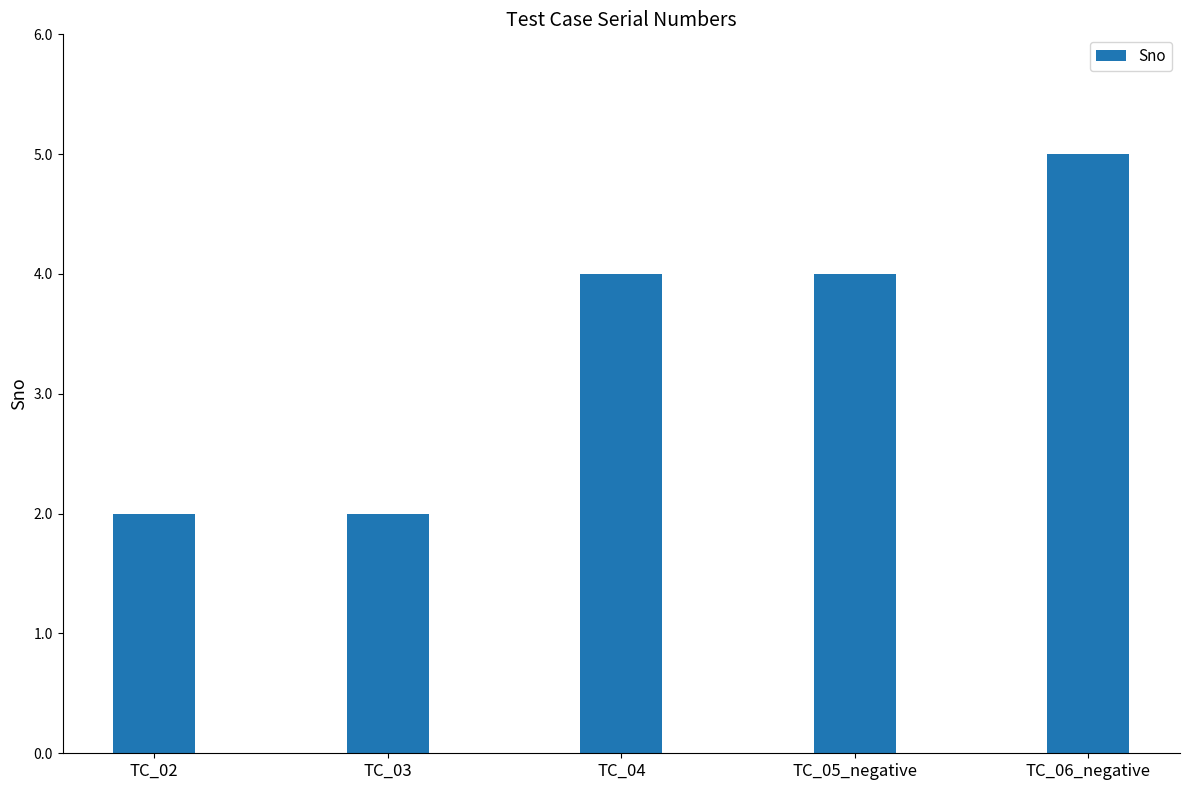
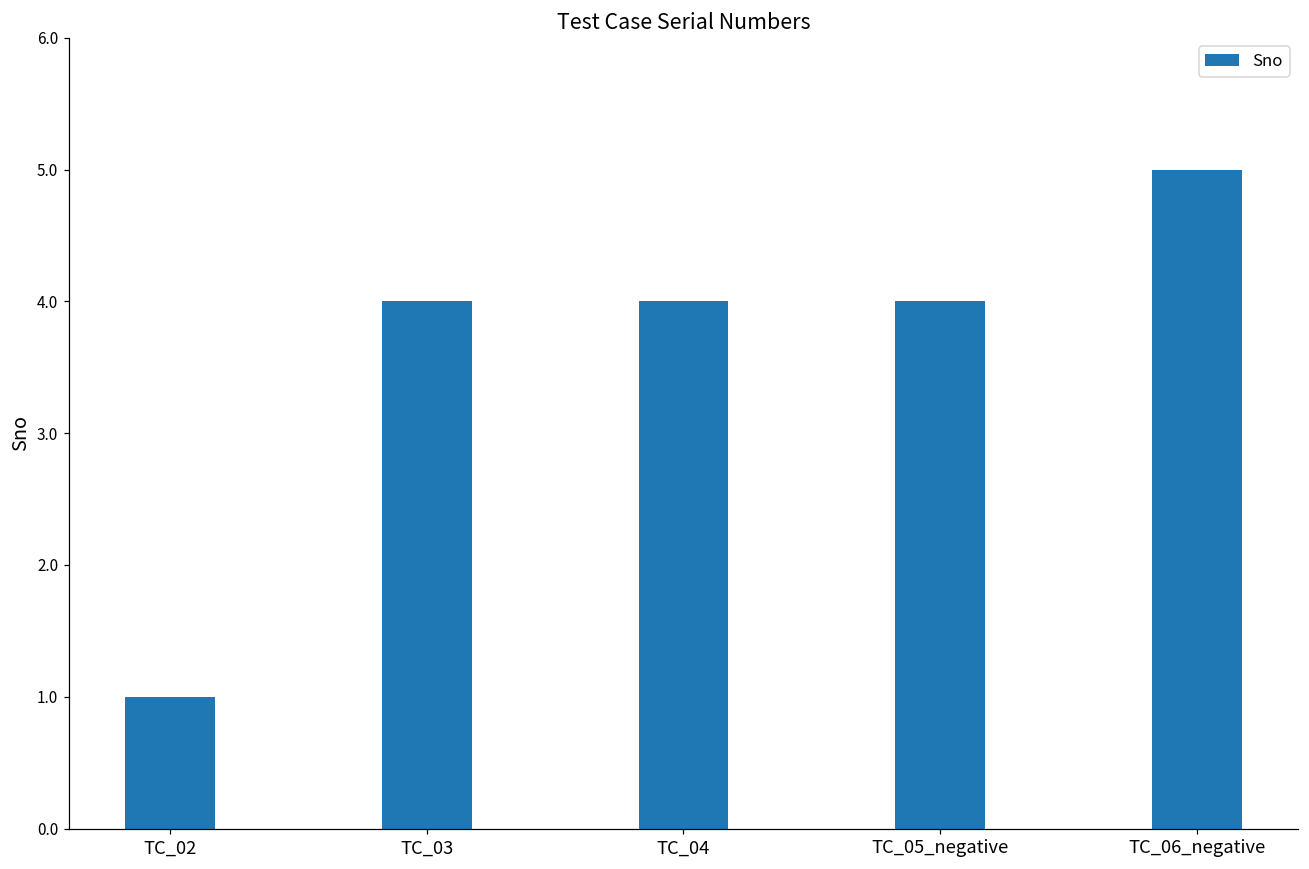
  {
-   "TC_02": 2,
-   "TC_03": 2,
+   "TC_02": 1,
+   "TC_03": 4,
    "TC_04": 4,
    "TC_05_negative": 4,
    "TC_06_negative": 5
  }
